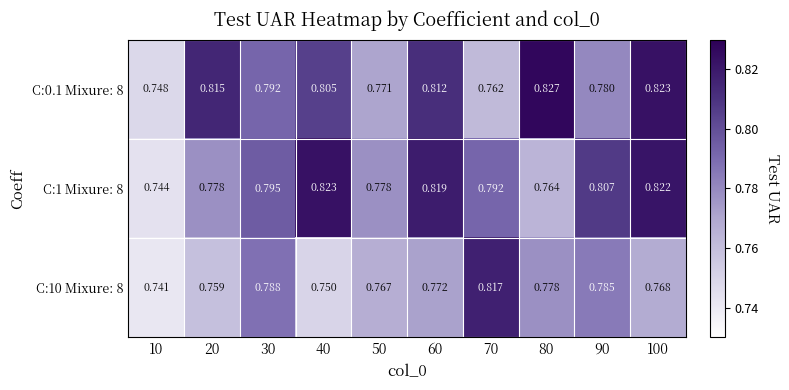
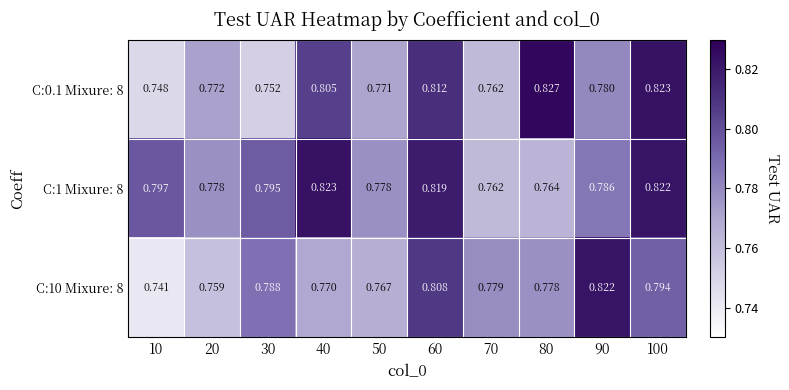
  {
    "C:0.1 Mixure: 8": {
      "10": 0.748,
-     "20": 0.815,
-     "30": 0.792,
+     "20": 0.772,
+     "30": 0.752,
      "40": 0.805,
      "50": 0.771,
      "60": 0.812,
      "70": 0.762,
      "80": 0.827,
      "90": 0.780,
      "100": 0.823
    },
    "C:1 Mixure: 8": {
-     "10": 0.744,
+     "10": 0.797,
      "20": 0.778,
      "30": 0.795,
      "40": 0.823,
      "50": 0.778,
      "60": 0.819,
-     "70": 0.792,
+     "70": 0.762,
      "80": 0.764,
-     "90": 0.807,
+     "90": 0.786,
      "100": 0.822
    },
    "C:10 Mixure: 8": {
      "10": 0.741,
      "20": 0.759,
      "30": 0.788,
-     "40": 0.750,
+     "40": 0.770,
      "50": 0.767,
-     "60": 0.772,
-     "70": 0.817,
+     "60": 0.808,
+     "70": 0.779,
      "80": 0.778,
-     "90": 0.785,
-     "100": 0.768
+     "90": 0.822,
+     "100": 0.794
    }
  }
